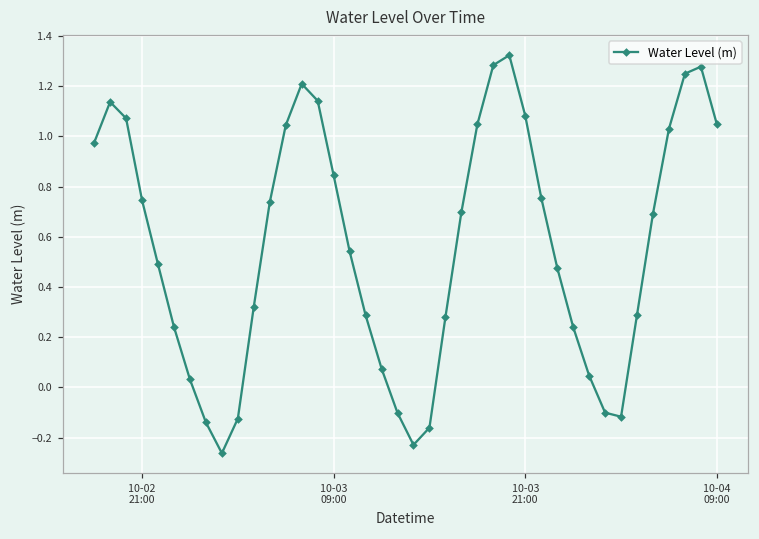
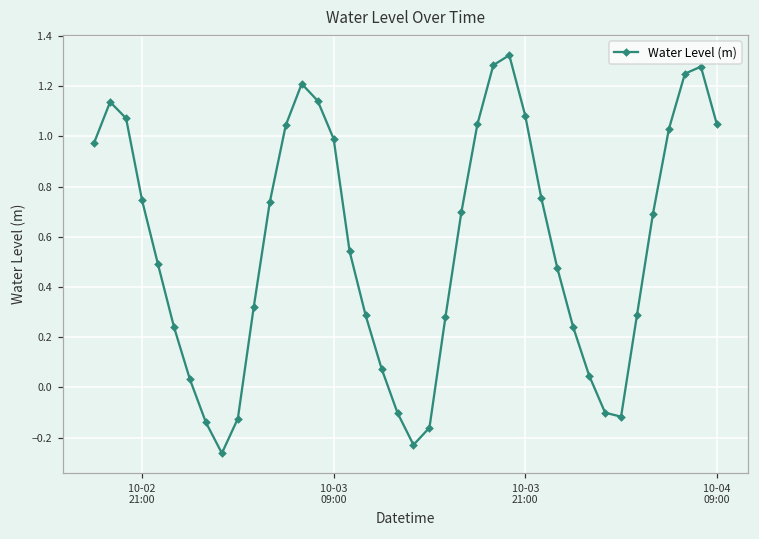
  {
    "10-02 21:00": 0.75,
-   "10-03 09:00": 0.84,
+   "10-03 09:00": 0.99,
    "10-03 21:00": 1.08,
    "10-04 09:00": 1.05
  }
